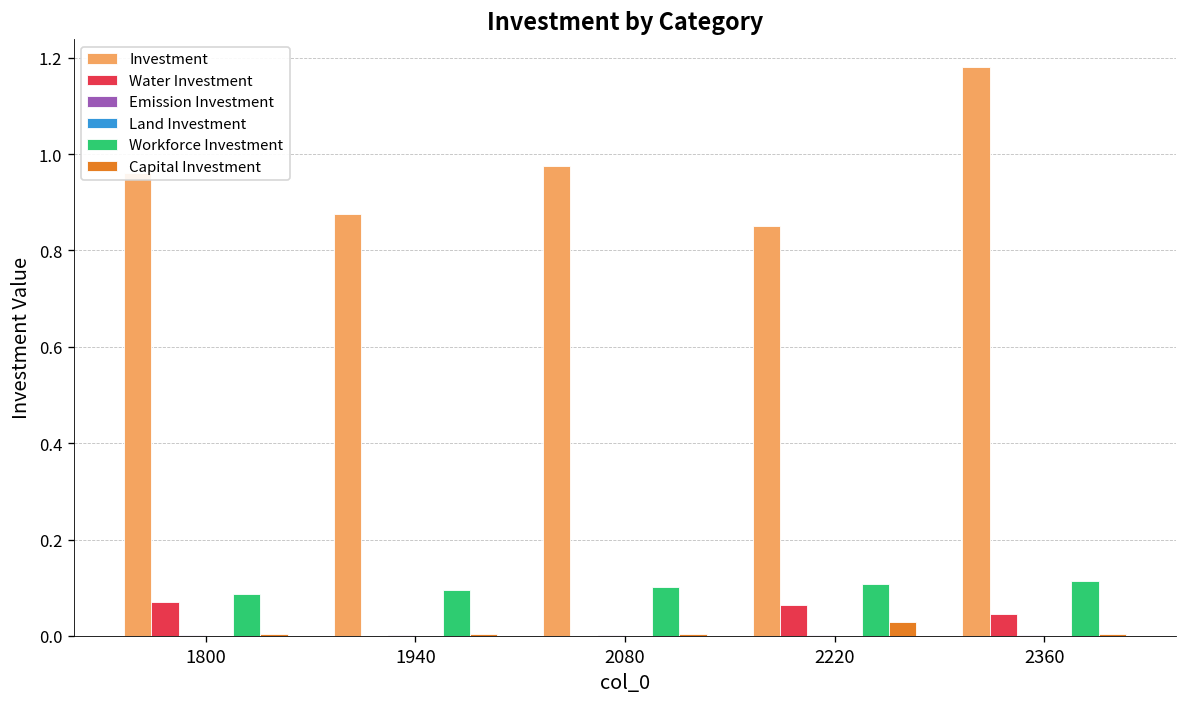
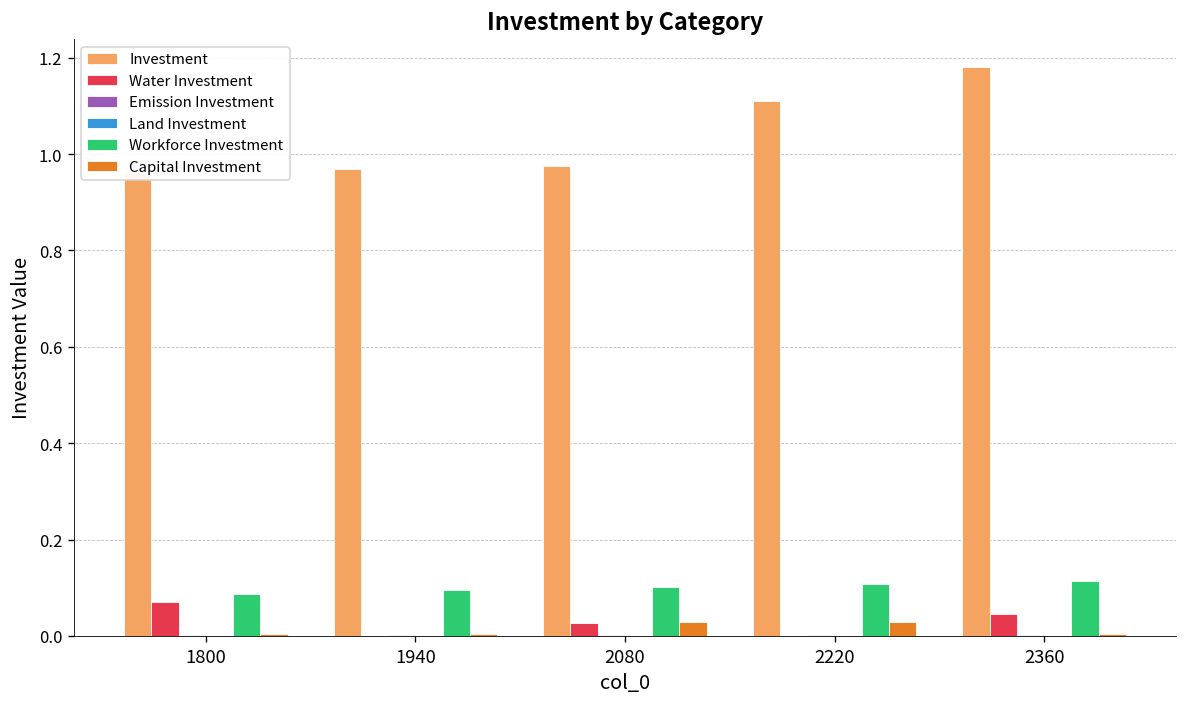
  {
    "Investment": {
-     "1940": 0.88,
+     "1940": 0.97,
      "2080": 0.98,
-     "2220": 0.85,
+     "2220": 1.11,
      "2360": 1.18
    },
    "Water Investment": {
      "1800": 0.07,
-     "2080": 0.00,
-     "2220": 0.06,
+     "2080": 0.03,
+     "2220": 0.00,
      "2360": 0.05
    },
    "Workforce Investment": {
      "1800": 0.09,
      "1940": 0.09,
      "2080": 0.10,
      "2220": 0.11,
      "2360": 0.11
    },
    "Capital Investment": {
-     "2080": 0.00,
+     "2080": 0.03,
      "2220": 0.03
    }
  }
